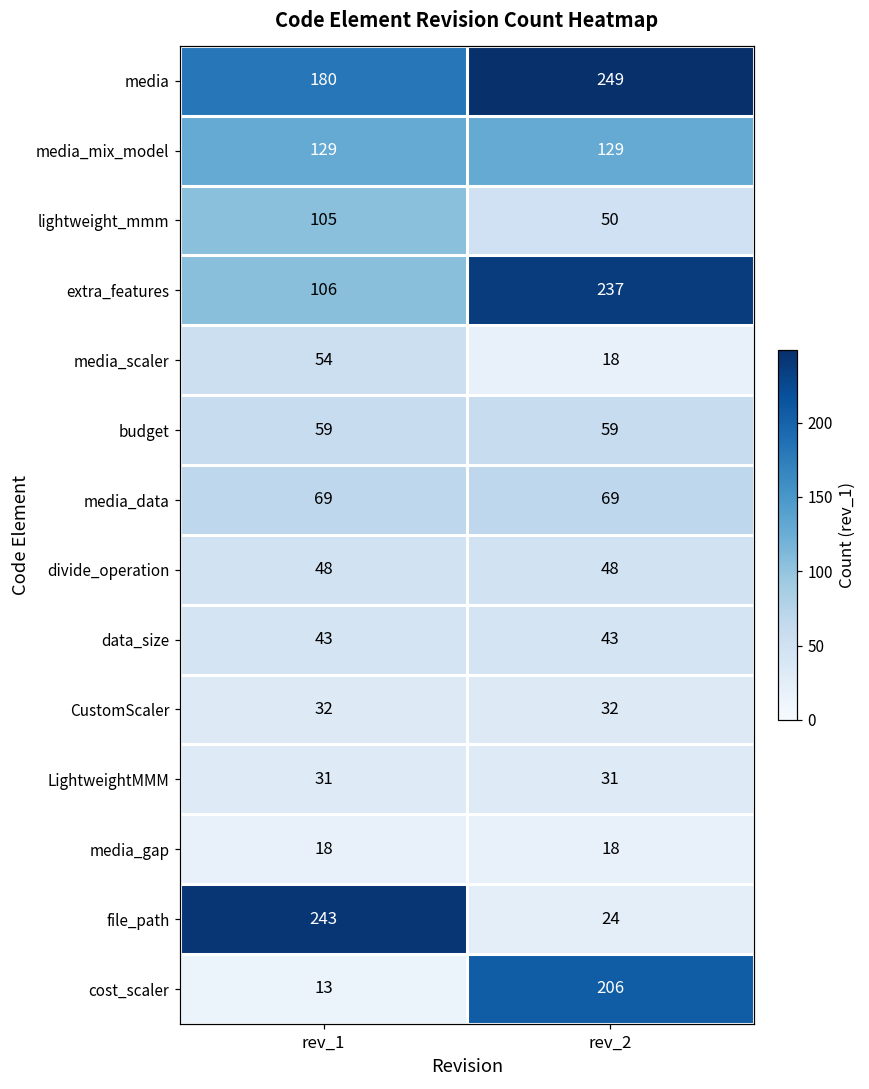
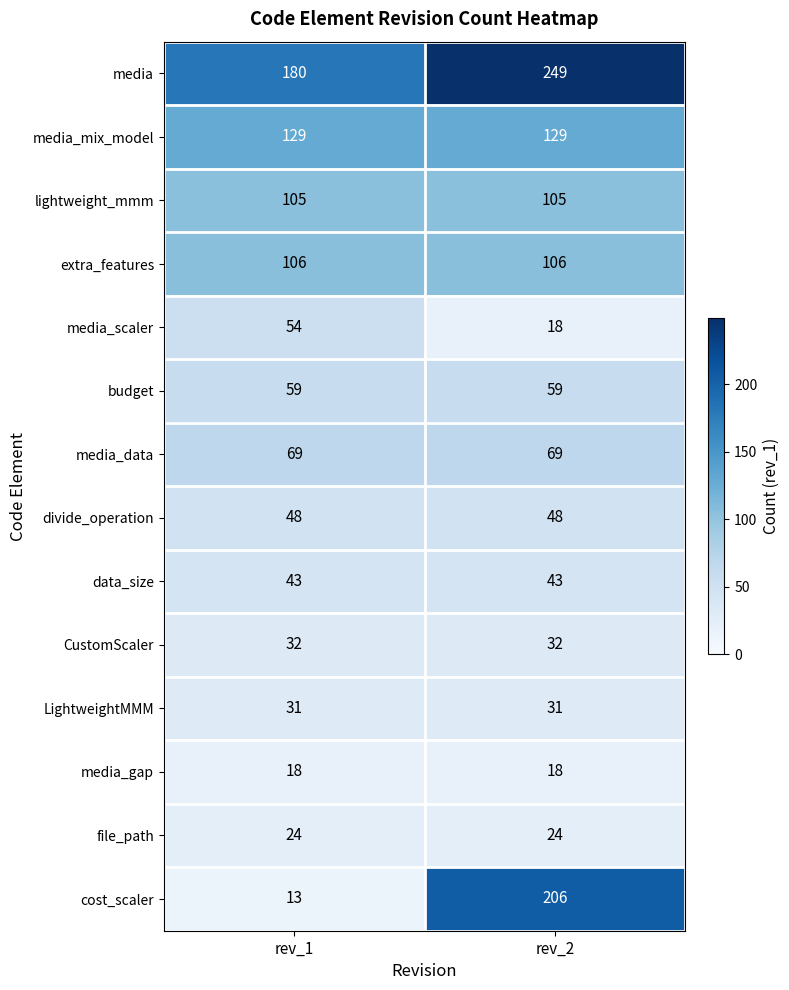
  {
    "media": {
      "rev_1": 180,
      "rev_2": 249
    },
    "media_mix_model": {
      "rev_1": 129,
      "rev_2": 129
    },
    "lightweight_mmm": {
      "rev_1": 105,
-     "rev_2": 50
+     "rev_2": 105
    },
    "extra_features": {
      "rev_1": 106,
-     "rev_2": 237
+     "rev_2": 106
    },
    "media_scaler": {
      "rev_1": 54,
      "rev_2": 18
    },
    "budget": {
      "rev_1": 59,
      "rev_2": 59
    },
    "media_data": {
      "rev_1": 69,
      "rev_2": 69
    },
    "divide_operation": {
      "rev_1": 48,
      "rev_2": 48
    },
    "data_size": {
      "rev_1": 43,
      "rev_2": 43
    },
    "CustomScaler": {
      "rev_1": 32,
      "rev_2": 32
    },
    "LightweightMMM": {
      "rev_1": 31,
      "rev_2": 31
    },
    "media_gap": {
      "rev_1": 18,
      "rev_2": 18
    },
    "file_path": {
-     "rev_1": 243,
+     "rev_1": 24,
      "rev_2": 24
    },
    "cost_scaler": {
      "rev_1": 13,
      "rev_2": 206
    }
  }
